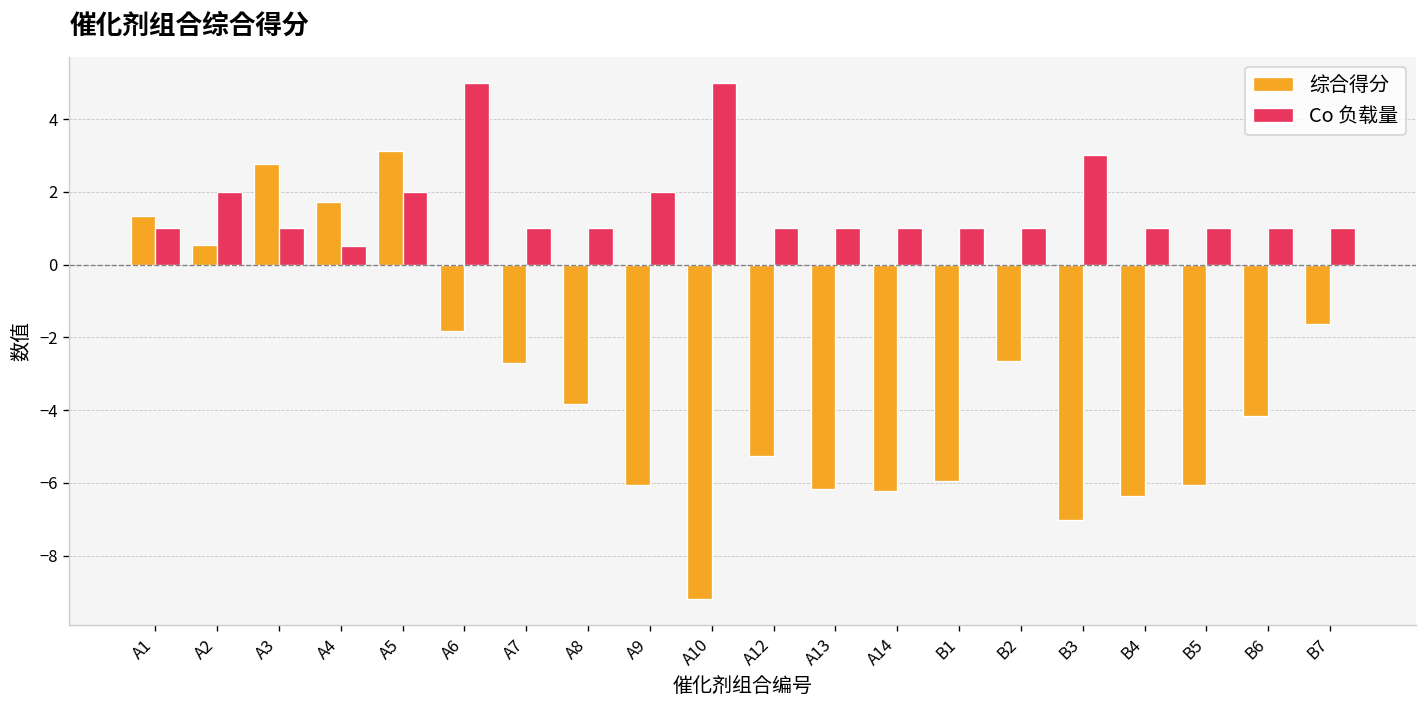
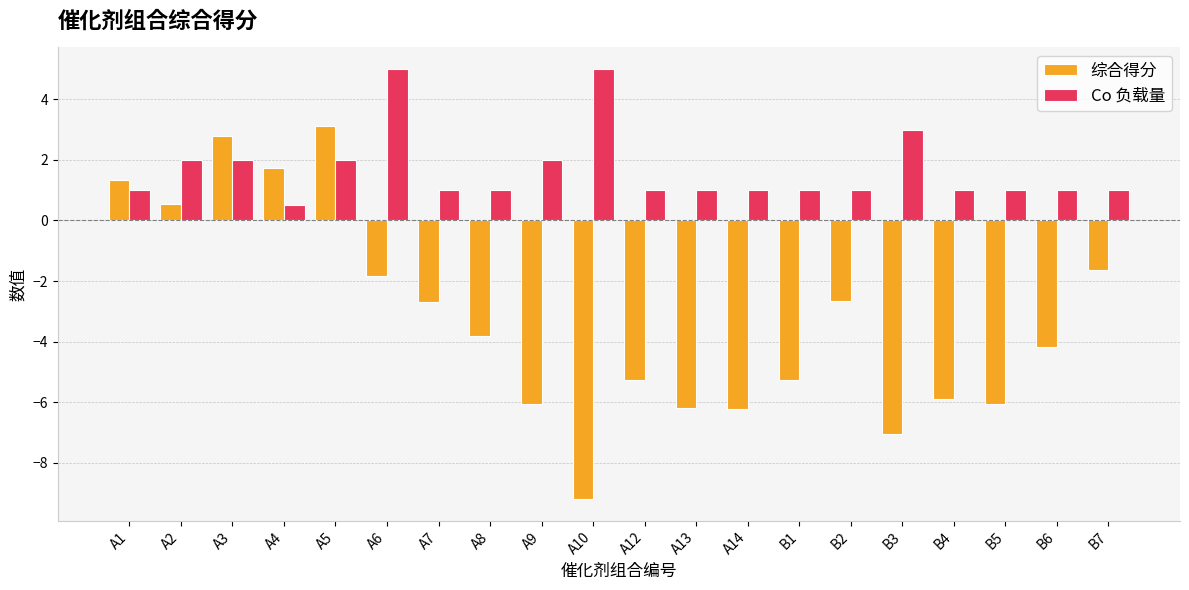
  {
    "综合得分": {
      "A1": 1.3,
      "A2": 0.5,
      "A3": 2.8,
      "A4": 1.7,
      "A5": 3.1,
      "A6": -1.8,
      "A7": -2.7,
      "A8": -3.8,
      "A9": -6.1,
      "A10": -9.2,
      "A12": -5.3,
      "A13": -6.2,
      "A14": -6.2,
-     "B1": -6.0,
+     "B1": -5.3,
      "B2": -2.7,
      "B3": -7.0,
-     "B4": -6.4,
+     "B4": -5.9,
      "B5": -6.1,
      "B6": -4.2,
      "B7": -1.6
    },
    "Co 负载量": {
      "A1": 1,
      "A2": 2,
-     "A3": 1,
+     "A3": 2,
      "A4": 0.5,
      "A5": 2,
      "A6": 5,
      "A7": 1,
      "A8": 1,
      "A9": 2,
      "A10": 5,
      "A12": 1,
      "A13": 1,
      "A14": 1,
      "B1": 1,
      "B2": 1,
      "B3": 3,
      "B4": 1,
      "B5": 1,
      "B6": 1,
      "B7": 1
    }
  }
